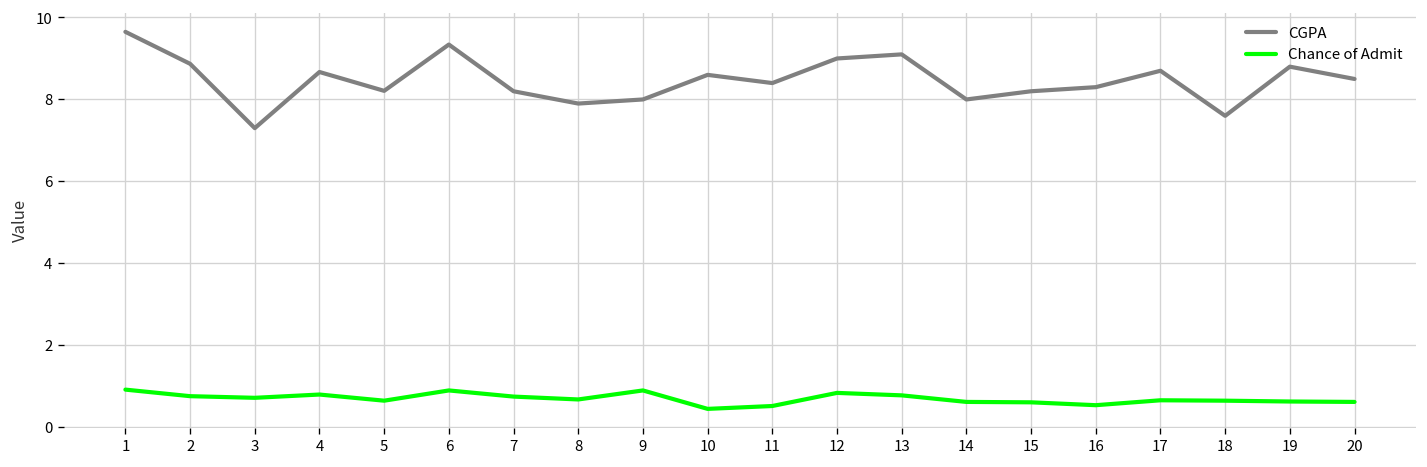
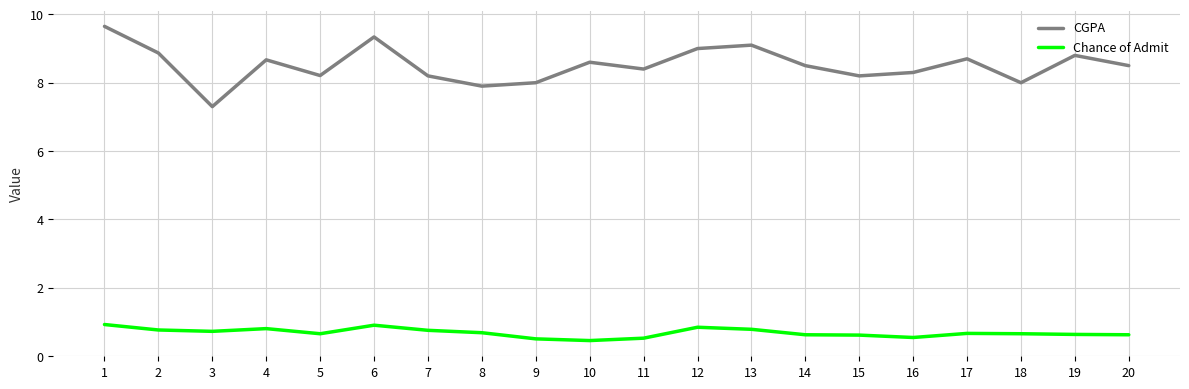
  {
    "CGPA": {
      "1": 9.7,
      "2": 8.9,
      "3": 7.3,
      "4": 8.7,
      "5": 8.2,
      "6": 9.3,
      "7": 8.2,
      "8": 7.9,
      "9": 8.0,
      "10": 8.6,
      "11": 8.4,
      "12": 9.0,
      "13": 9.1,
-     "14": 8.0,
+     "14": 8.5,
      "15": 8.2,
      "16": 8.3,
      "17": 8.7,
-     "18": 7.6,
+     "18": 8.0,
      "19": 8.8,
      "20": 8.5
    },
    "Chance of Admit": {
      "1": 0.9,
      "2": 0.8,
      "3": 0.7,
      "4": 0.8,
      "5": 0.7,
      "6": 0.9,
      "7": 0.8,
      "8": 0.7,
-     "9": 0.9,
+     "9": 0.5,
      "10": 0.5,
      "11": 0.5,
      "12": 0.8,
      "13": 0.8,
      "14": 0.6,
      "15": 0.6,
      "16": 0.5,
      "17": 0.7,
      "18": 0.7,
      "19": 0.6,
      "20": 0.6
    }
  }
